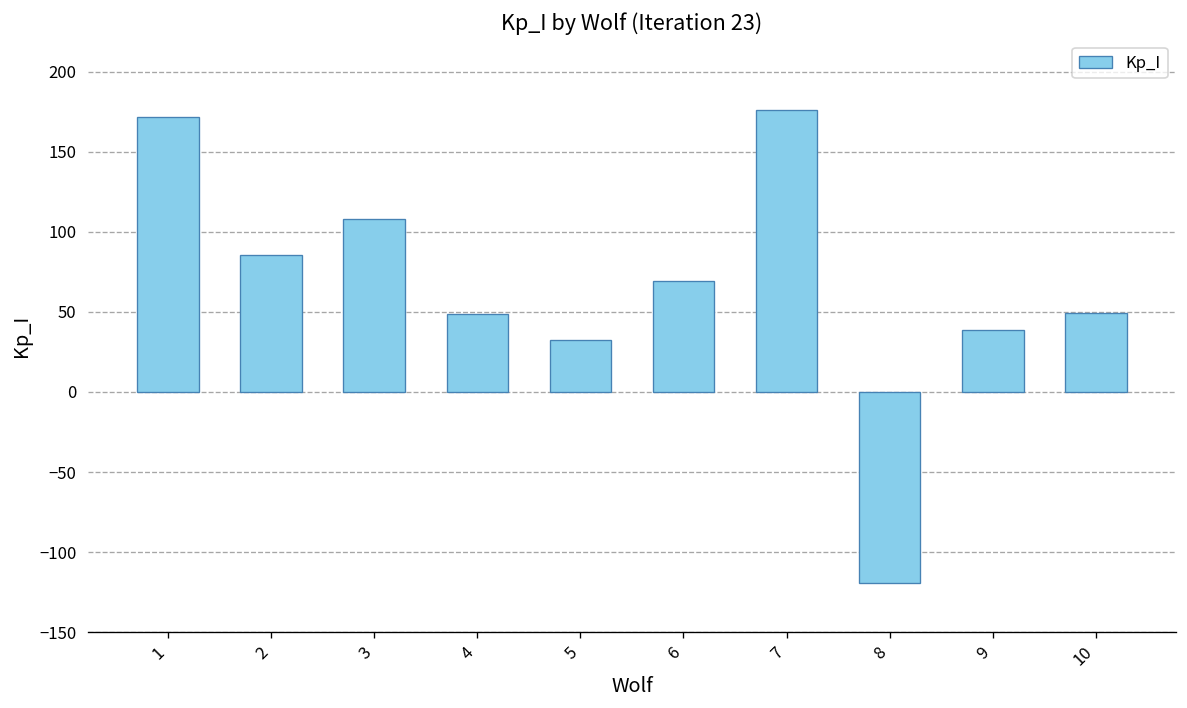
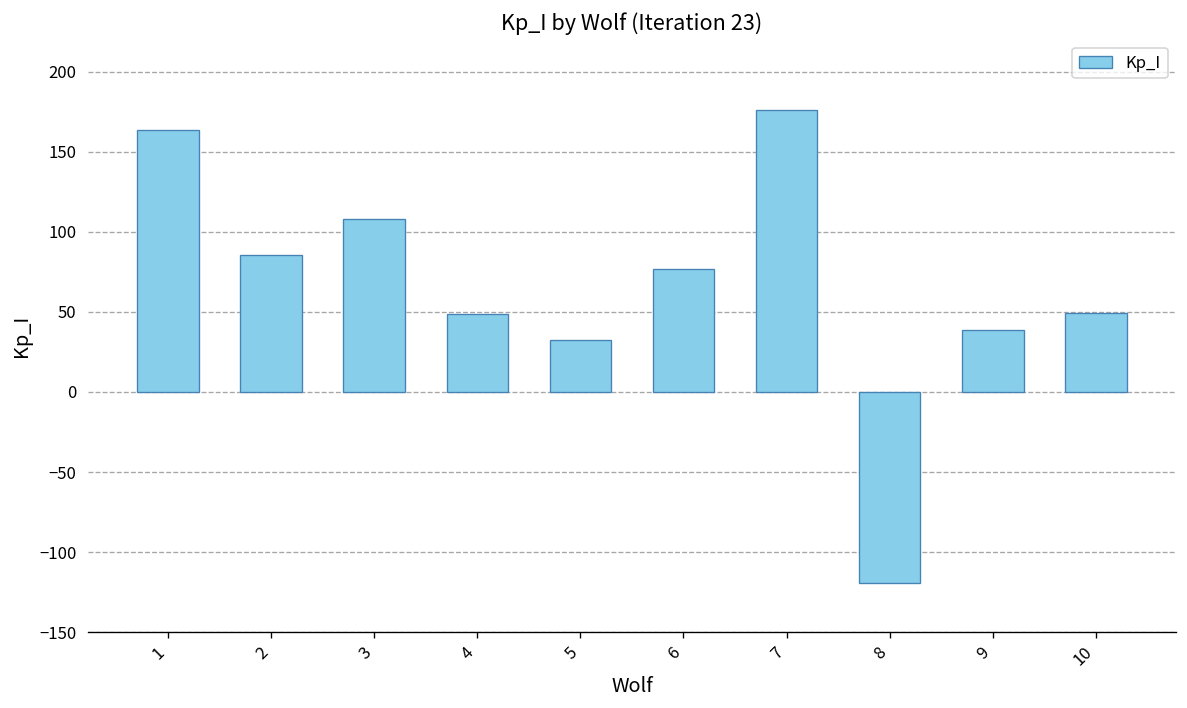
  {
-   "1": 172,
+   "1": 164,
    "2": 85,
    "3": 108,
    "4": 48,
    "5": 32,
-   "6": 69,
+   "6": 77,
    "7": 176,
    "8": -119,
    "9": 39,
    "10": 49
  }
